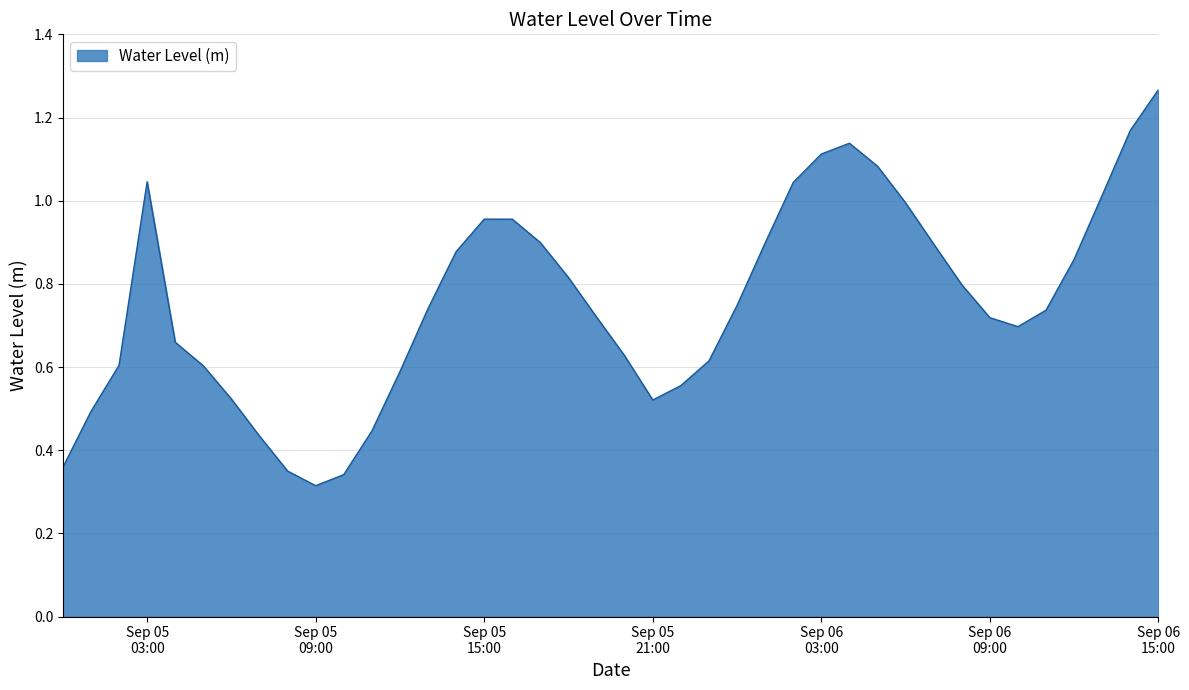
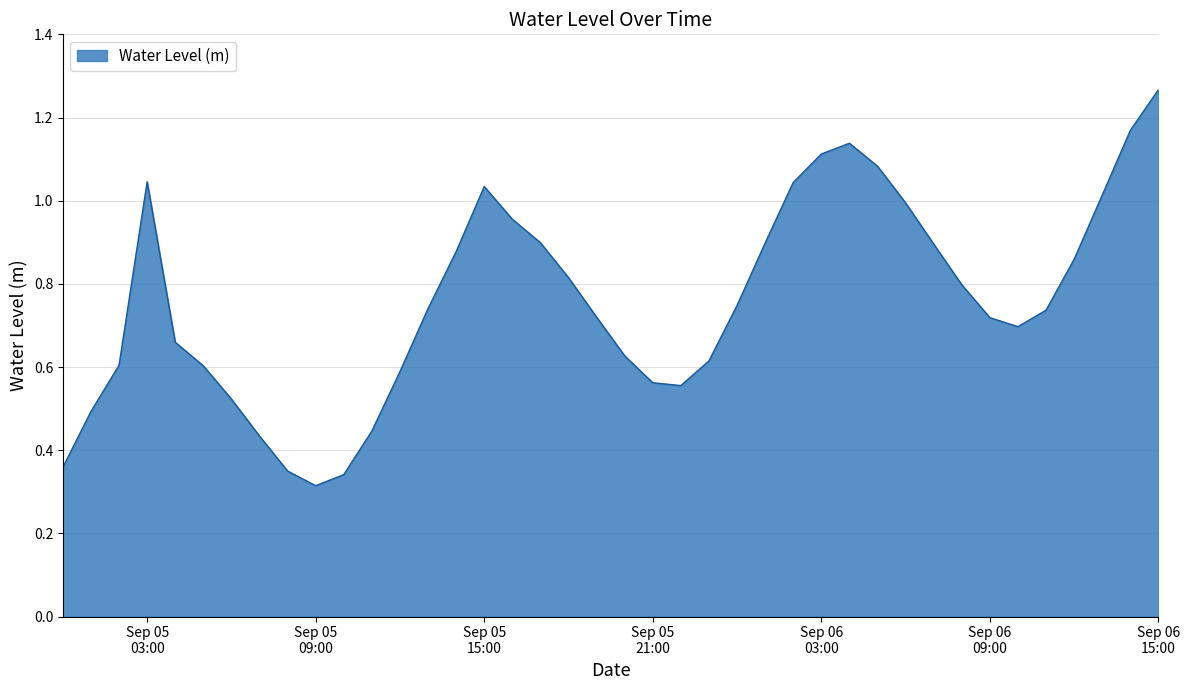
  {
    "Sep 05 03:00": 1.05,
    "Sep 05 09:00": 0.31,
-   "Sep 05 15:00": 0.96,
-   "Sep 05 21:00": 0.52,
+   "Sep 05 15:00": 1.03,
+   "Sep 05 21:00": 0.56,
    "Sep 06 03:00": 1.11,
    "Sep 06 09:00": 0.72,
    "Sep 06 15:00": 1.27
  }
